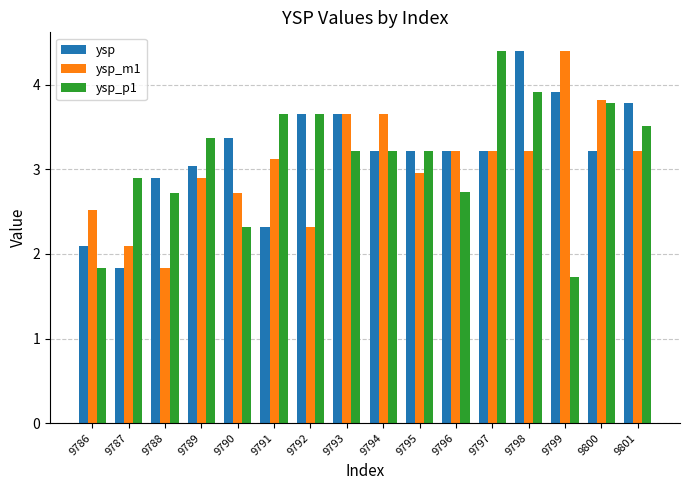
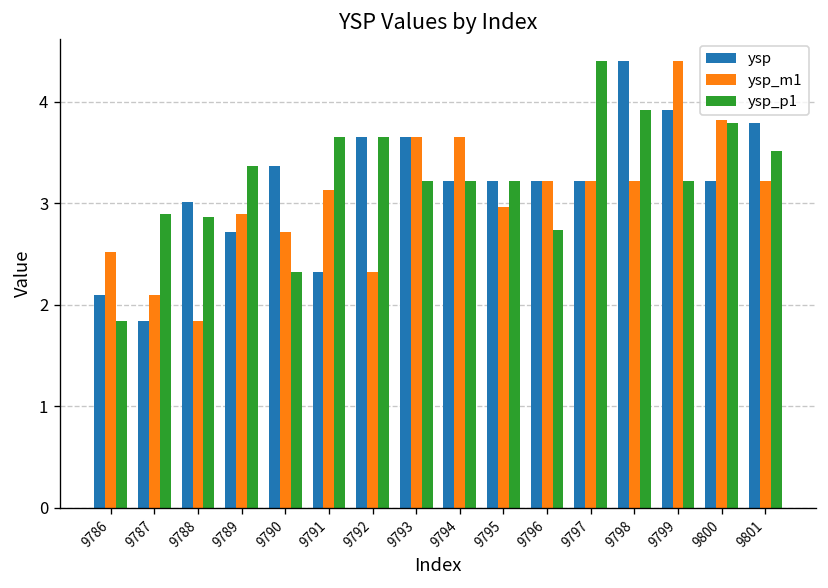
  {
    "ysp": {
      "9786": 2.1,
      "9787": 1.8,
-     "9788": 2.9,
-     "9789": 3.0,
+     "9788": 3.0,
+     "9789": 2.7,
      "9790": 3.4,
      "9791": 2.3,
      "9792": 3.7,
      "9793": 3.7,
      "9794": 3.2,
      "9795": 3.2,
      "9796": 3.2,
      "9797": 3.2,
      "9798": 4.4,
      "9799": 3.9,
      "9800": 3.2,
      "9801": 3.8
    },
    "ysp_m1": {
      "9786": 2.5,
      "9787": 2.1,
      "9788": 1.8,
      "9789": 2.9,
      "9790": 2.7,
      "9791": 3.1,
      "9792": 2.3,
      "9793": 3.7,
      "9794": 3.7,
      "9795": 3.0,
      "9796": 3.2,
      "9797": 3.2,
      "9798": 3.2,
      "9799": 4.4,
      "9800": 3.8,
      "9801": 3.2
    },
    "ysp_p1": {
      "9786": 1.8,
      "9787": 2.9,
-     "9788": 2.7,
+     "9788": 2.9,
      "9789": 3.4,
      "9790": 2.3,
      "9791": 3.7,
      "9792": 3.7,
      "9793": 3.2,
      "9794": 3.2,
      "9795": 3.2,
      "9796": 2.7,
      "9797": 4.4,
      "9798": 3.9,
-     "9799": 1.7,
+     "9799": 3.2,
      "9800": 3.8,
      "9801": 3.5
    }
  }
